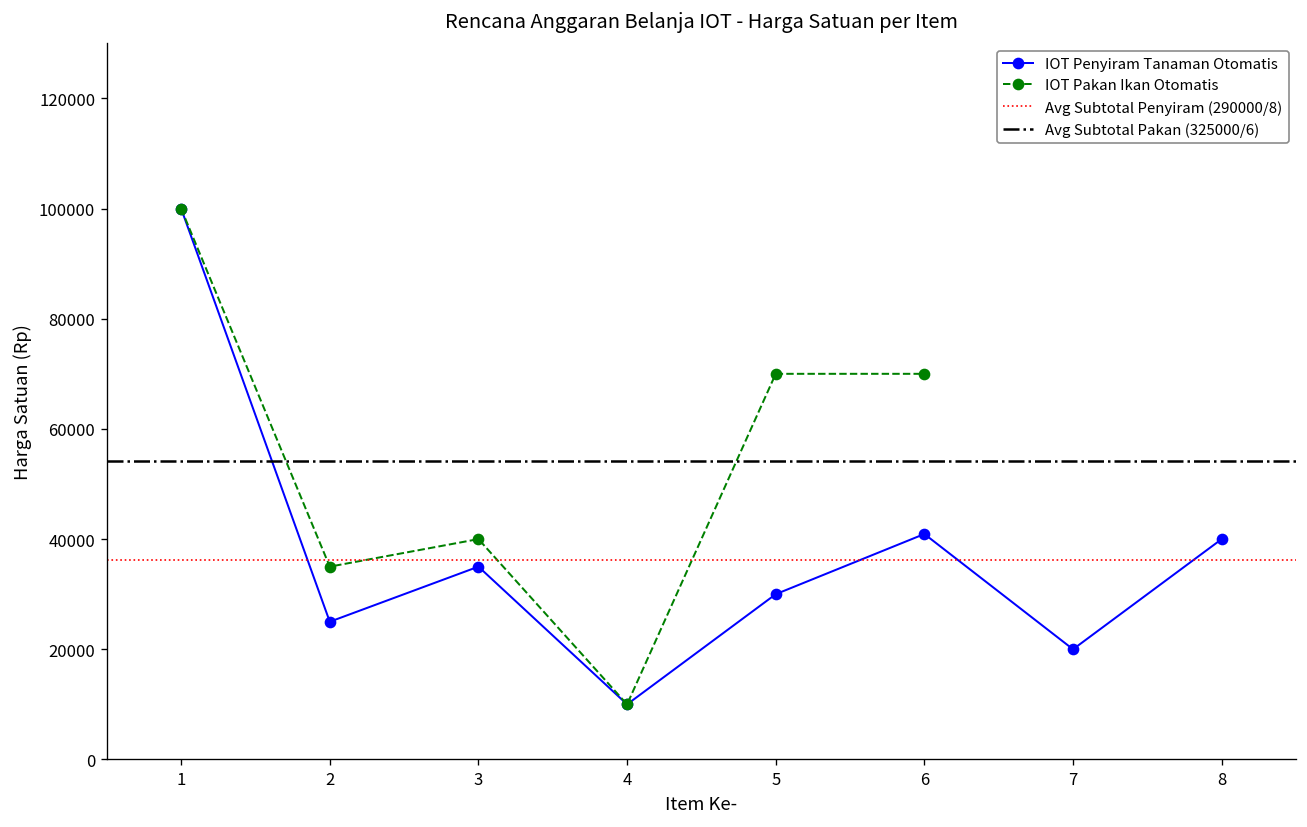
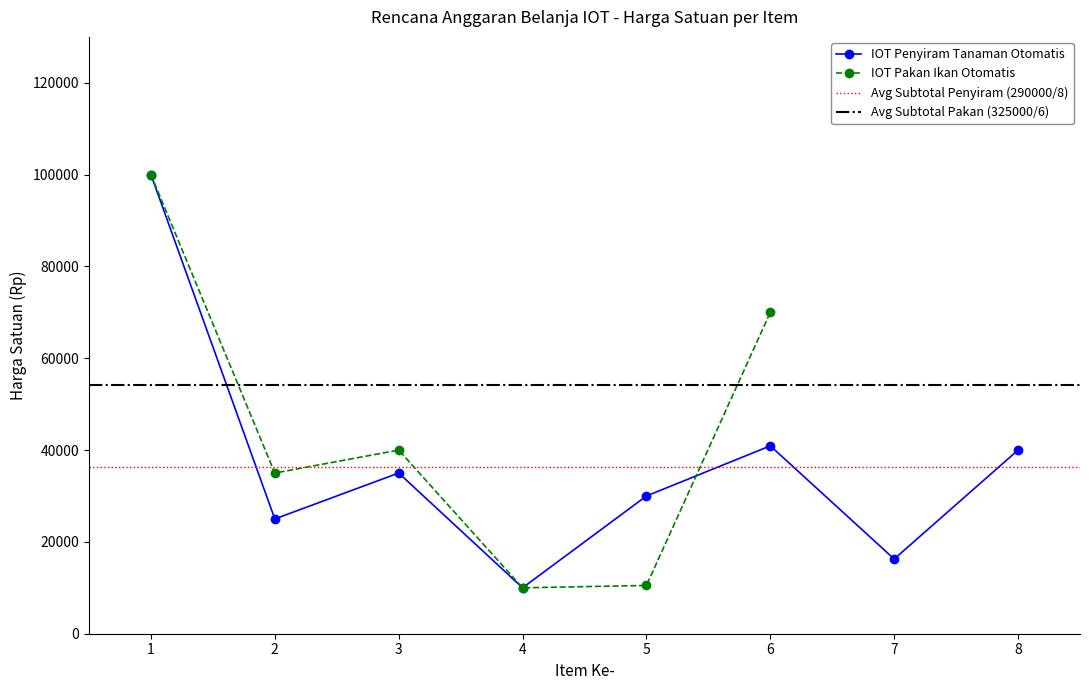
  {
    "IOT Penyiram Tanaman Otomatis": {
      "2": 25000,
      "3": 35000,
      "5": 30000,
      "6": 41000,
-     "7": 20000,
+     "7": 16000,
      "8": 40000
    },
    "IOT Pakan Ikan Otomatis": {
      "2": 35000,
      "3": 40000,
-     "5": 70000,
+     "5": 11000,
      "6": 70000
    }
  }
